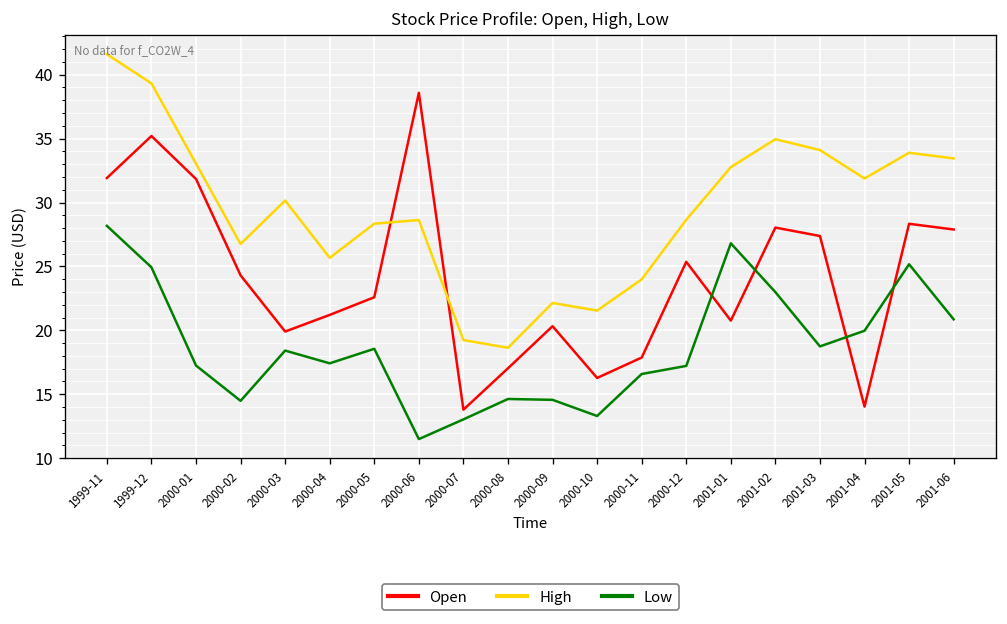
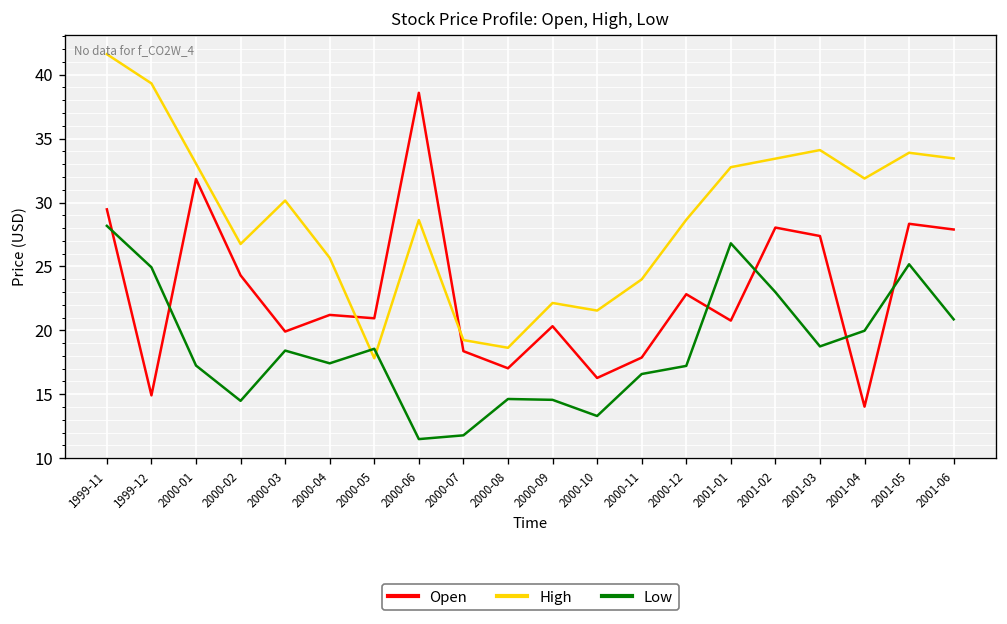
  {
    "Open": {
-     "1999-11": 31.9,
-     "1999-12": 35.2,
+     "1999-11": 29.5,
+     "1999-12": 14.9,
      "2000-01": 31.8,
      "2000-02": 24.3,
      "2000-03": 19.9,
      "2000-04": 21.2,
-     "2000-05": 22.6,
+     "2000-05": 20.9,
      "2000-06": 38.6,
-     "2000-07": 13.8,
+     "2000-07": 18.4,
      "2000-08": 17.0,
      "2000-09": 20.3,
      "2000-10": 16.3,
      "2000-11": 17.9,
-     "2000-12": 25.4,
+     "2000-12": 22.8,
      "2001-01": 20.8,
      "2001-02": 28.0,
      "2001-03": 27.4,
      "2001-04": 14.0,
      "2001-05": 28.3,
      "2001-06": 27.9
    },
    "High": {
      "1999-12": 39.3,
      "2000-01": 33.0,
      "2000-02": 26.8,
      "2000-03": 30.2,
      "2000-04": 25.7,
-     "2000-05": 28.3,
+     "2000-05": 17.8,
      "2000-06": 28.6,
      "2000-07": 19.2,
      "2000-08": 18.6,
      "2000-09": 22.1,
      "2000-10": 21.5,
      "2000-11": 24.0,
      "2000-12": 28.6,
      "2001-01": 32.8,
-     "2001-02": 35.0,
+     "2001-02": 33.4,
      "2001-03": 34.1,
      "2001-04": 31.9,
      "2001-05": 33.9,
      "2001-06": 33.4
    },
    "Low": {
      "1999-11": 28.2,
      "1999-12": 24.9,
      "2000-01": 17.2,
      "2000-02": 14.5,
      "2000-03": 18.4,
      "2000-04": 17.4,
      "2000-05": 18.6,
      "2000-06": 11.5,
-     "2000-07": 13.0,
+     "2000-07": 11.8,
      "2000-08": 14.6,
      "2000-09": 14.6,
      "2000-10": 13.3,
      "2000-11": 16.6,
      "2000-12": 17.2,
      "2001-01": 26.8,
      "2001-02": 23.0,
      "2001-03": 18.7,
      "2001-04": 20.0,
      "2001-05": 25.2,
      "2001-06": 20.9
    }
  }
